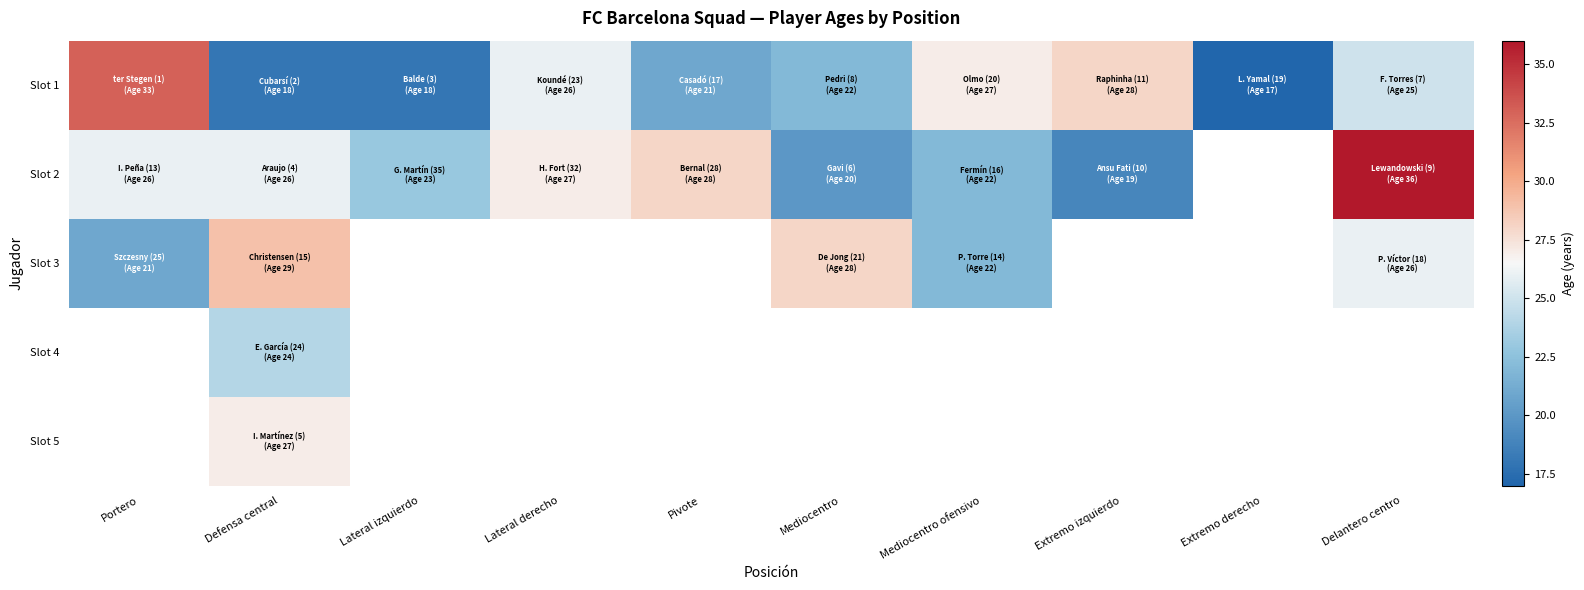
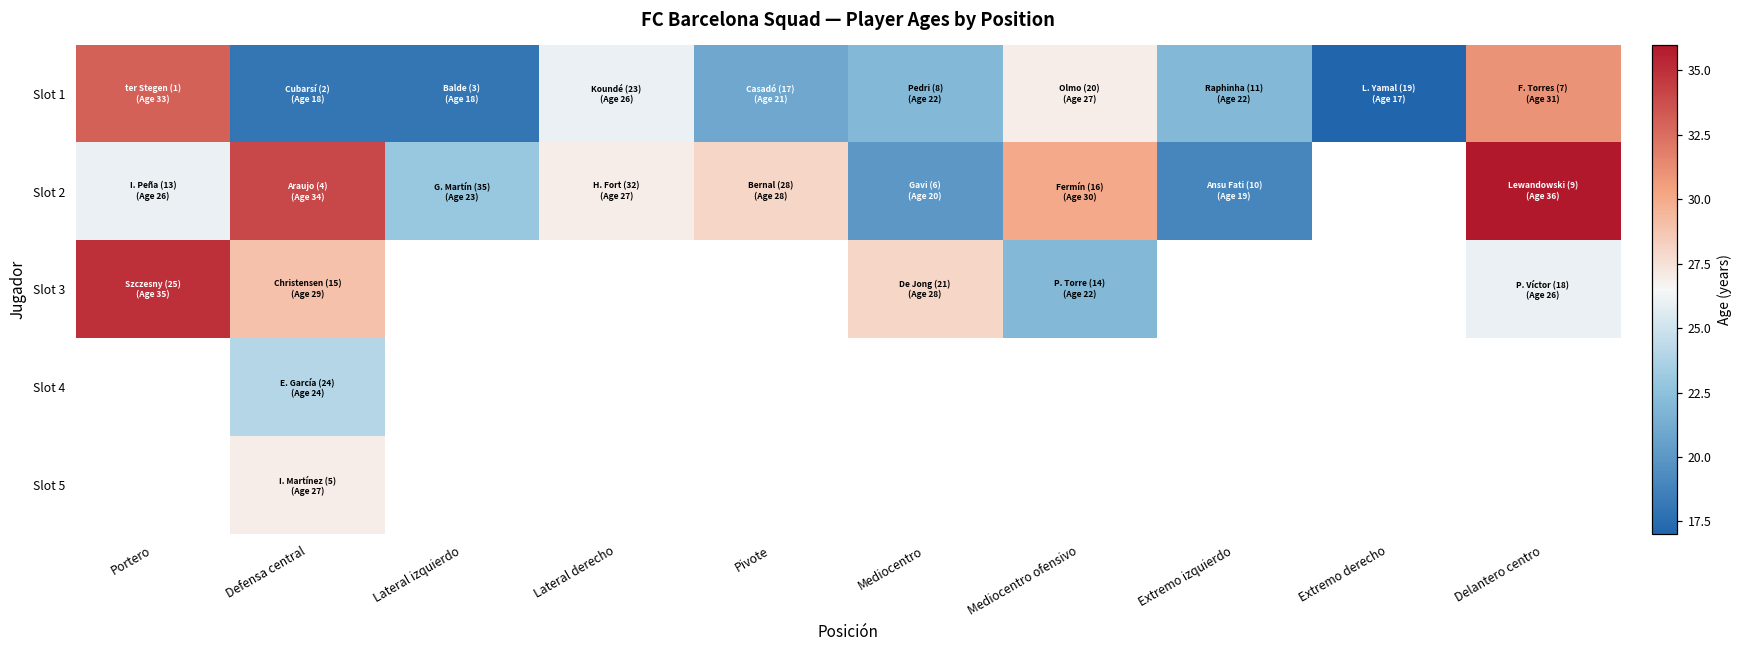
  {
    "Slot 1": {
-     "Extremo izquierdo": 28,
-     "Delantero centro": 25
+     "Extremo izquierdo": 22,
+     "Delantero centro": 31
    },
    "Slot 2": {
-     "Defensa central": 26,
-     "Mediocentro ofensivo": 22
+     "Defensa central": 34,
+     "Mediocentro ofensivo": 30
    },
    "Slot 3": {
-     "Portero": 21
+     "Portero": 35
    }
  }
